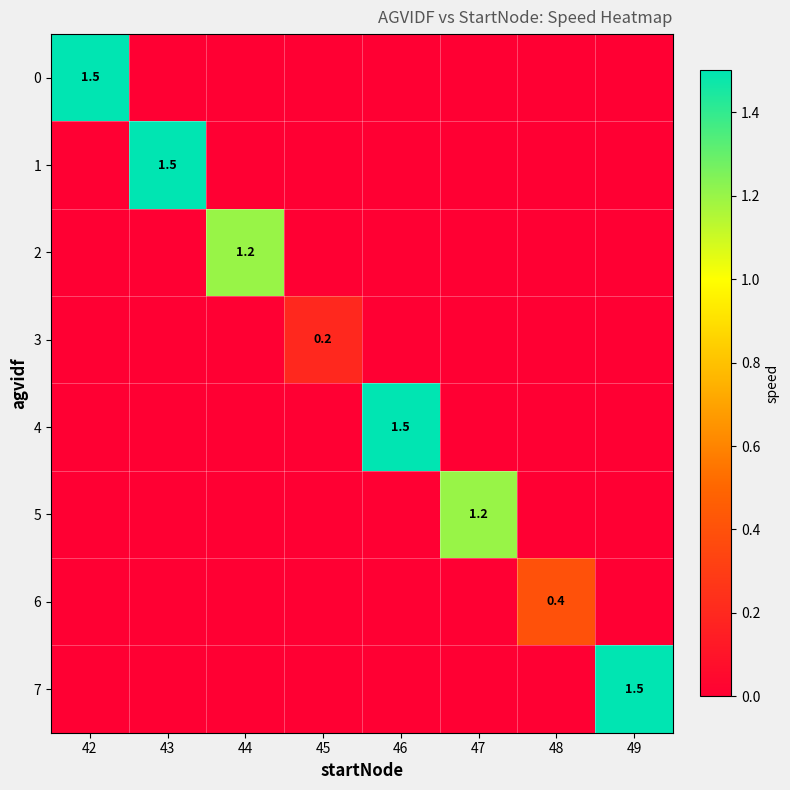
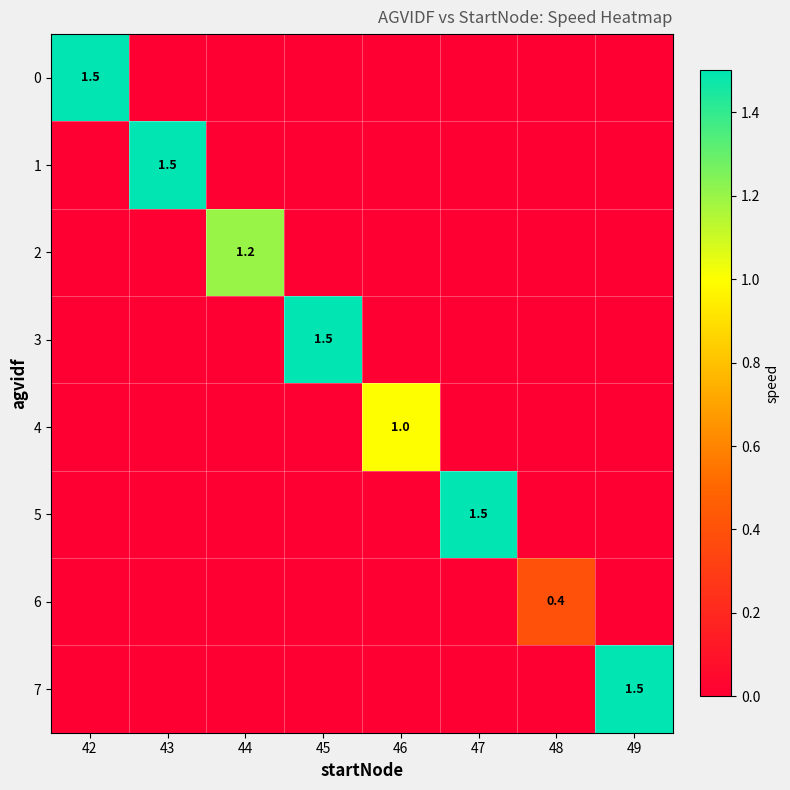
  {
    "0": {
      "42": 1.5
    },
    "1": {
      "43": 1.5
    },
    "2": {
      "44": 1.2
    },
    "3": {
-     "45": 0.2
+     "45": 1.5
    },
    "4": {
-     "46": 1.5
+     "46": 1.0
    },
    "5": {
-     "47": 1.2
+     "47": 1.5
    },
    "6": {
      "48": 0.4
    },
    "7": {
      "49": 1.5
    }
  }
